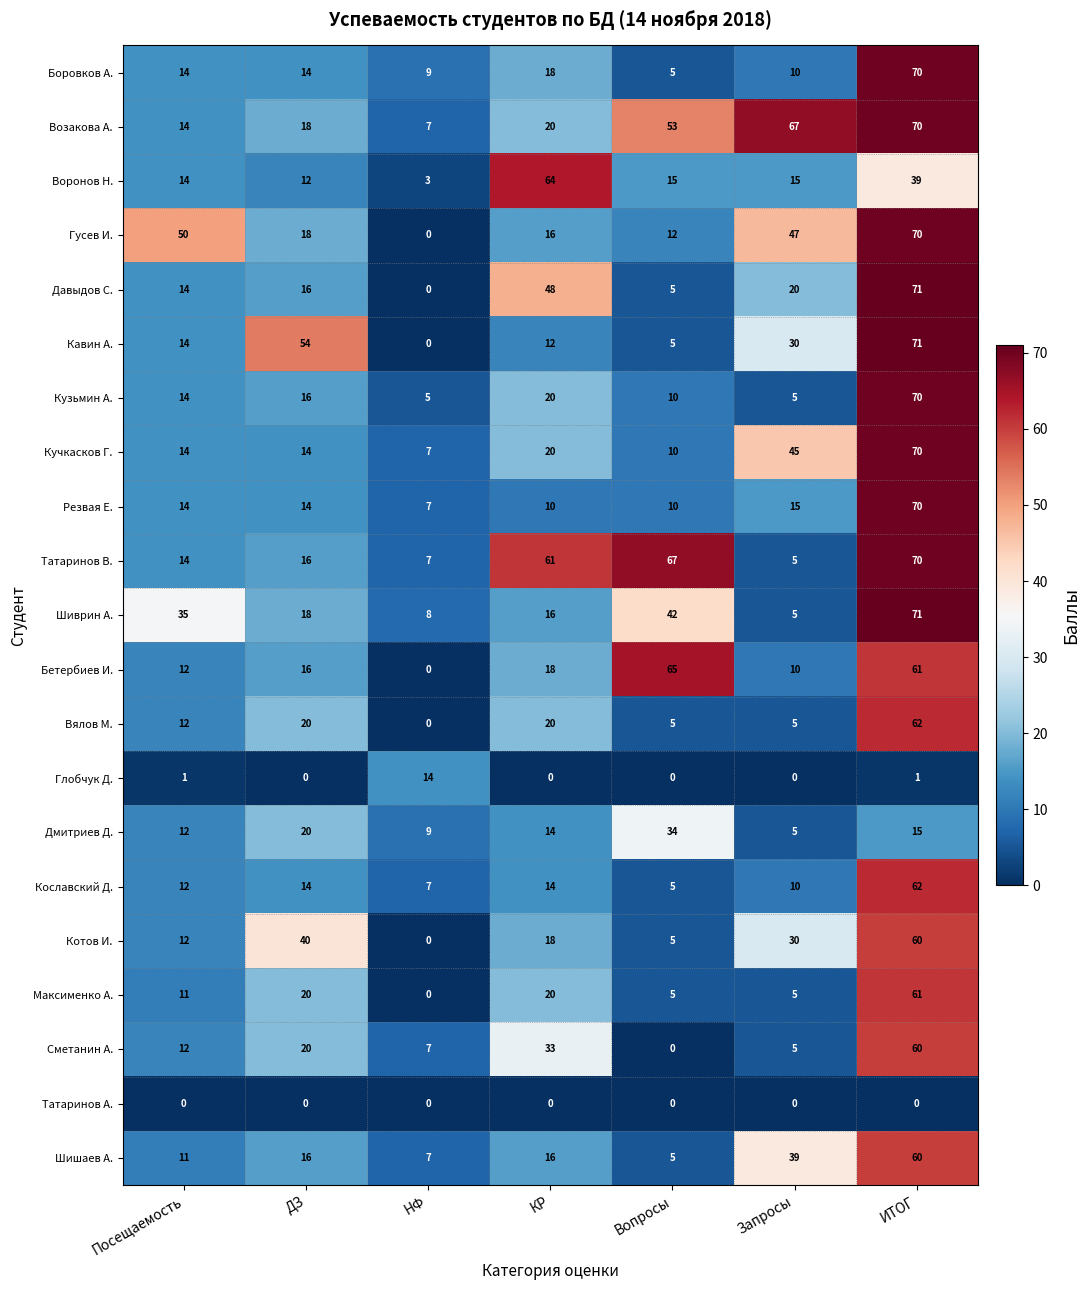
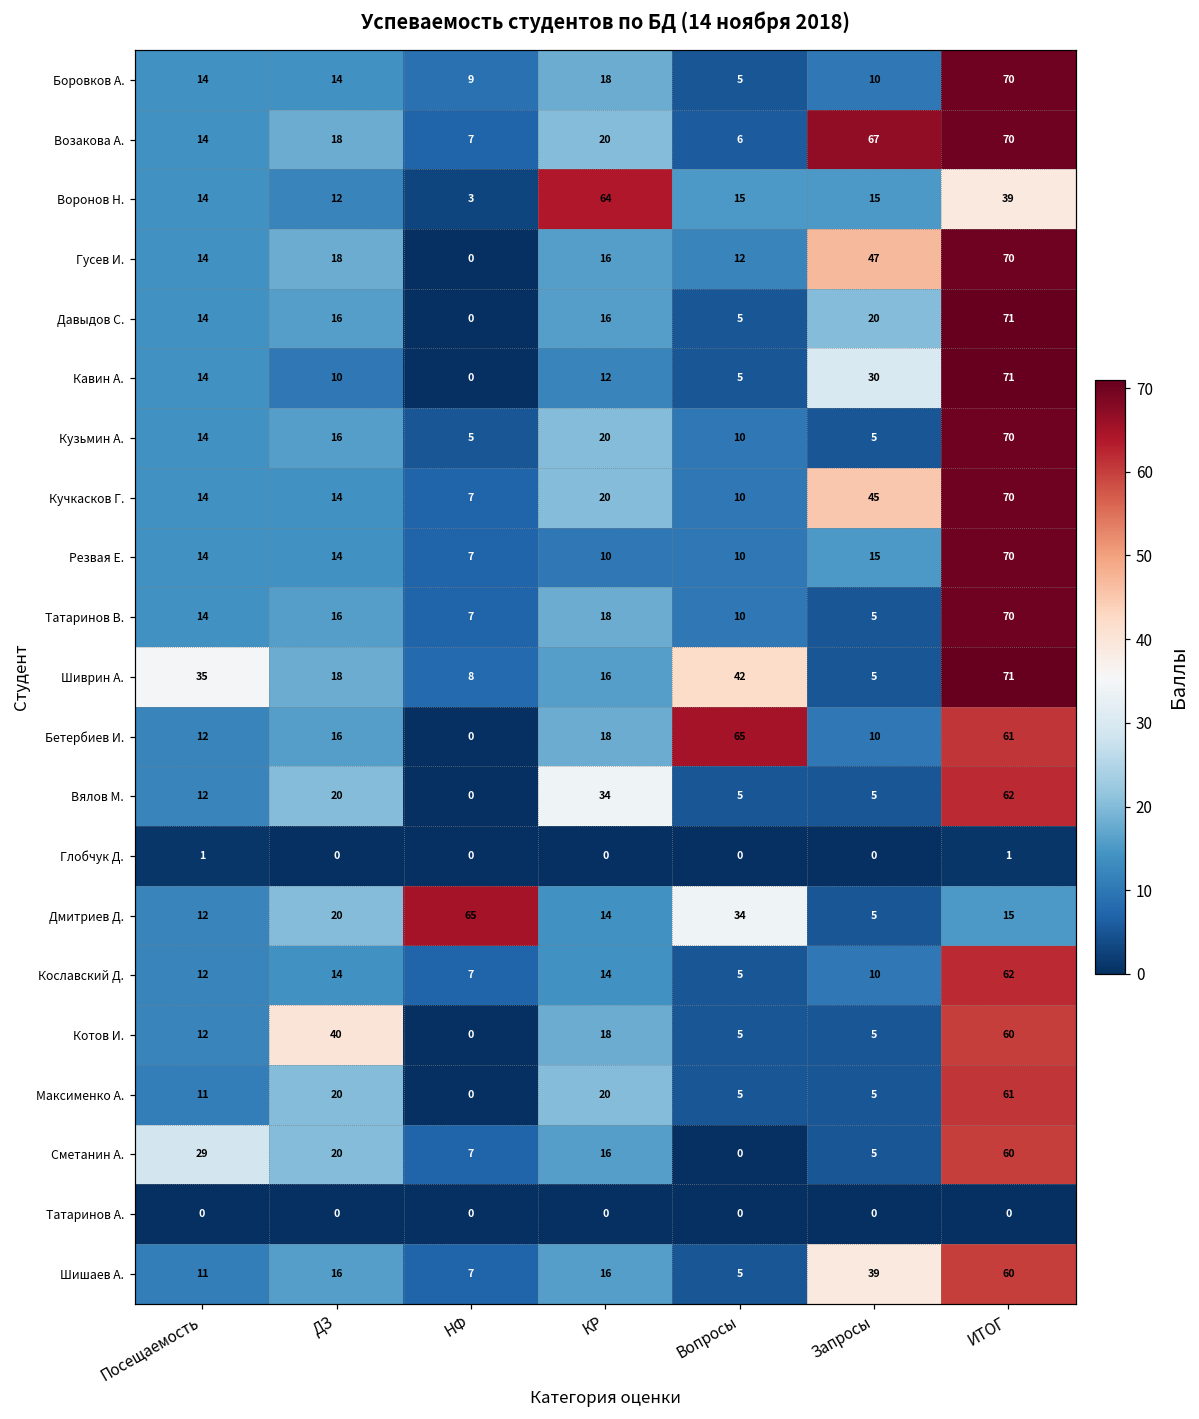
  {
    "Боровков А.": {
      "Посещаемость": 14,
      "ДЗ": 14,
      "НФ": 9,
      "КР": 18,
      "Вопросы": 5,
      "Запросы": 10,
      "ИТОГ": 70
    },
    "Возакова А.": {
      "Посещаемость": 14,
      "ДЗ": 18,
      "НФ": 7,
      "КР": 20,
-     "Вопросы": 53,
+     "Вопросы": 6,
      "Запросы": 67,
      "ИТОГ": 70
    },
    "Воронов Н.": {
      "Посещаемость": 14,
      "ДЗ": 12,
      "НФ": 3,
      "КР": 64,
      "Вопросы": 15,
      "Запросы": 15,
      "ИТОГ": 39
    },
    "Гусев И.": {
-     "Посещаемость": 50,
+     "Посещаемость": 14,
      "ДЗ": 18,
      "НФ": 0,
      "КР": 16,
      "Вопросы": 12,
      "Запросы": 47,
      "ИТОГ": 70
    },
    "Давыдов С.": {
      "Посещаемость": 14,
      "ДЗ": 16,
      "НФ": 0,
-     "КР": 48,
+     "КР": 16,
      "Вопросы": 5,
      "Запросы": 20,
      "ИТОГ": 71
    },
    "Кавин А.": {
      "Посещаемость": 14,
-     "ДЗ": 54,
+     "ДЗ": 10,
      "НФ": 0,
      "КР": 12,
      "Вопросы": 5,
      "Запросы": 30,
      "ИТОГ": 71
    },
    "Кузьмин А.": {
      "Посещаемость": 14,
      "ДЗ": 16,
      "НФ": 5,
      "КР": 20,
      "Вопросы": 10,
      "Запросы": 5,
      "ИТОГ": 70
    },
    "Кучкасков Г.": {
      "Посещаемость": 14,
      "ДЗ": 14,
      "НФ": 7,
      "КР": 20,
      "Вопросы": 10,
      "Запросы": 45,
      "ИТОГ": 70
    },
    "Резвая Е.": {
      "Посещаемость": 14,
      "ДЗ": 14,
      "НФ": 7,
      "КР": 10,
      "Вопросы": 10,
      "Запросы": 15,
      "ИТОГ": 70
    },
    "Татаринов В.": {
      "Посещаемость": 14,
      "ДЗ": 16,
      "НФ": 7,
-     "КР": 61,
-     "Вопросы": 67,
+     "КР": 18,
+     "Вопросы": 10,
      "Запросы": 5,
      "ИТОГ": 70
    },
    "Шиврин А.": {
      "Посещаемость": 35,
      "ДЗ": 18,
      "НФ": 8,
      "КР": 16,
      "Вопросы": 42,
      "Запросы": 5,
      "ИТОГ": 71
    },
    "Бетербиев И.": {
      "Посещаемость": 12,
      "ДЗ": 16,
      "НФ": 0,
      "КР": 18,
      "Вопросы": 65,
      "Запросы": 10,
      "ИТОГ": 61
    },
    "Вялов М.": {
      "Посещаемость": 12,
      "ДЗ": 20,
      "НФ": 0,
-     "КР": 20,
+     "КР": 34,
      "Вопросы": 5,
      "Запросы": 5,
      "ИТОГ": 62
    },
    "Глобчук Д.": {
      "Посещаемость": 1,
      "ДЗ": 0,
-     "НФ": 14,
+     "НФ": 0,
      "КР": 0,
      "Вопросы": 0,
      "Запросы": 0,
      "ИТОГ": 1
    },
    "Дмитриев Д.": {
      "Посещаемость": 12,
      "ДЗ": 20,
-     "НФ": 9,
+     "НФ": 65,
      "КР": 14,
      "Вопросы": 34,
      "Запросы": 5,
      "ИТОГ": 15
    },
    "Кославский Д.": {
      "Посещаемость": 12,
      "ДЗ": 14,
      "НФ": 7,
      "КР": 14,
      "Вопросы": 5,
      "Запросы": 10,
      "ИТОГ": 62
    },
    "Котов И.": {
      "Посещаемость": 12,
      "ДЗ": 40,
      "НФ": 0,
      "КР": 18,
      "Вопросы": 5,
-     "Запросы": 30,
+     "Запросы": 5,
      "ИТОГ": 60
    },
    "Максименко А.": {
      "Посещаемость": 11,
      "ДЗ": 20,
      "НФ": 0,
      "КР": 20,
      "Вопросы": 5,
      "Запросы": 5,
      "ИТОГ": 61
    },
    "Сметанин А.": {
-     "Посещаемость": 12,
+     "Посещаемость": 29,
      "ДЗ": 20,
      "НФ": 7,
-     "КР": 33,
+     "КР": 16,
      "Вопросы": 0,
      "Запросы": 5,
      "ИТОГ": 60
    },
    "Татаринов А.": {
      "Посещаемость": 0,
      "ДЗ": 0,
      "НФ": 0,
      "КР": 0,
      "Вопросы": 0,
      "Запросы": 0,
      "ИТОГ": 0
    },
    "Шишаев А.": {
      "Посещаемость": 11,
      "ДЗ": 16,
      "НФ": 7,
      "КР": 16,
      "Вопросы": 5,
      "Запросы": 39,
      "ИТОГ": 60
    }
  }
